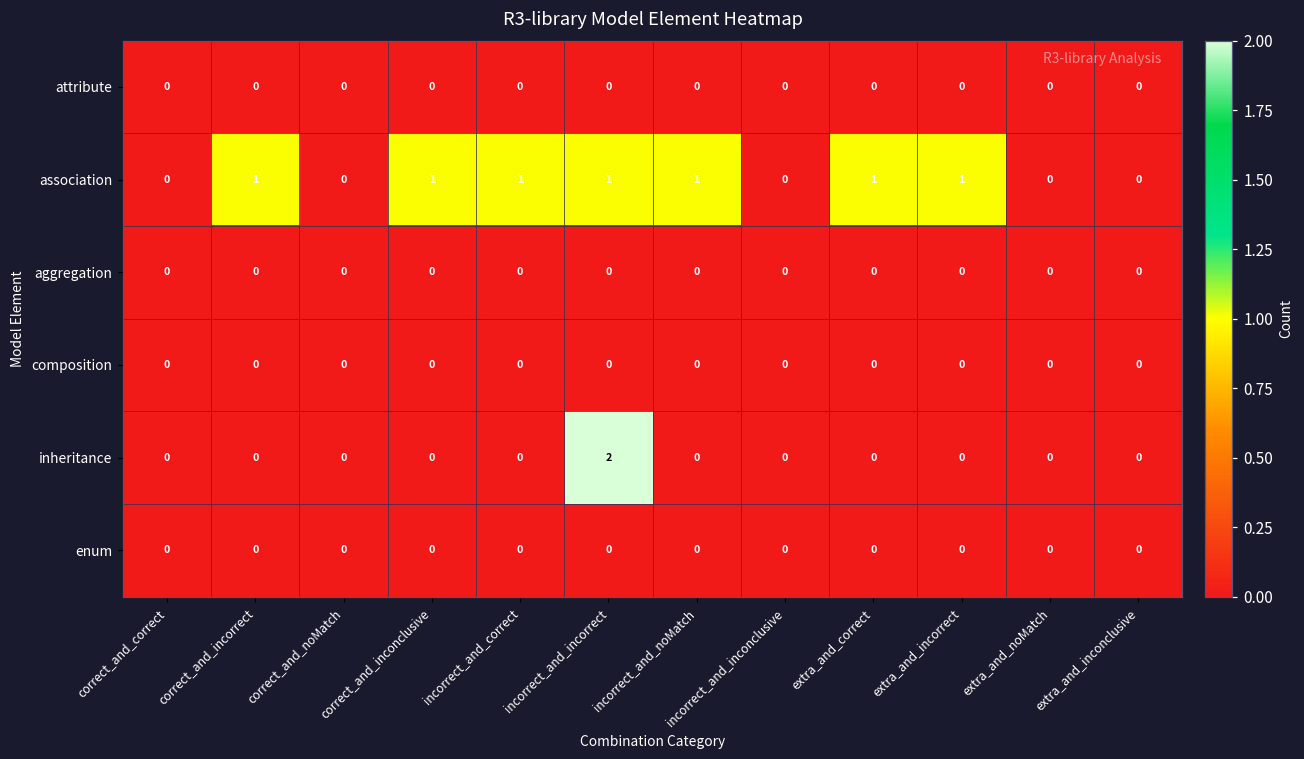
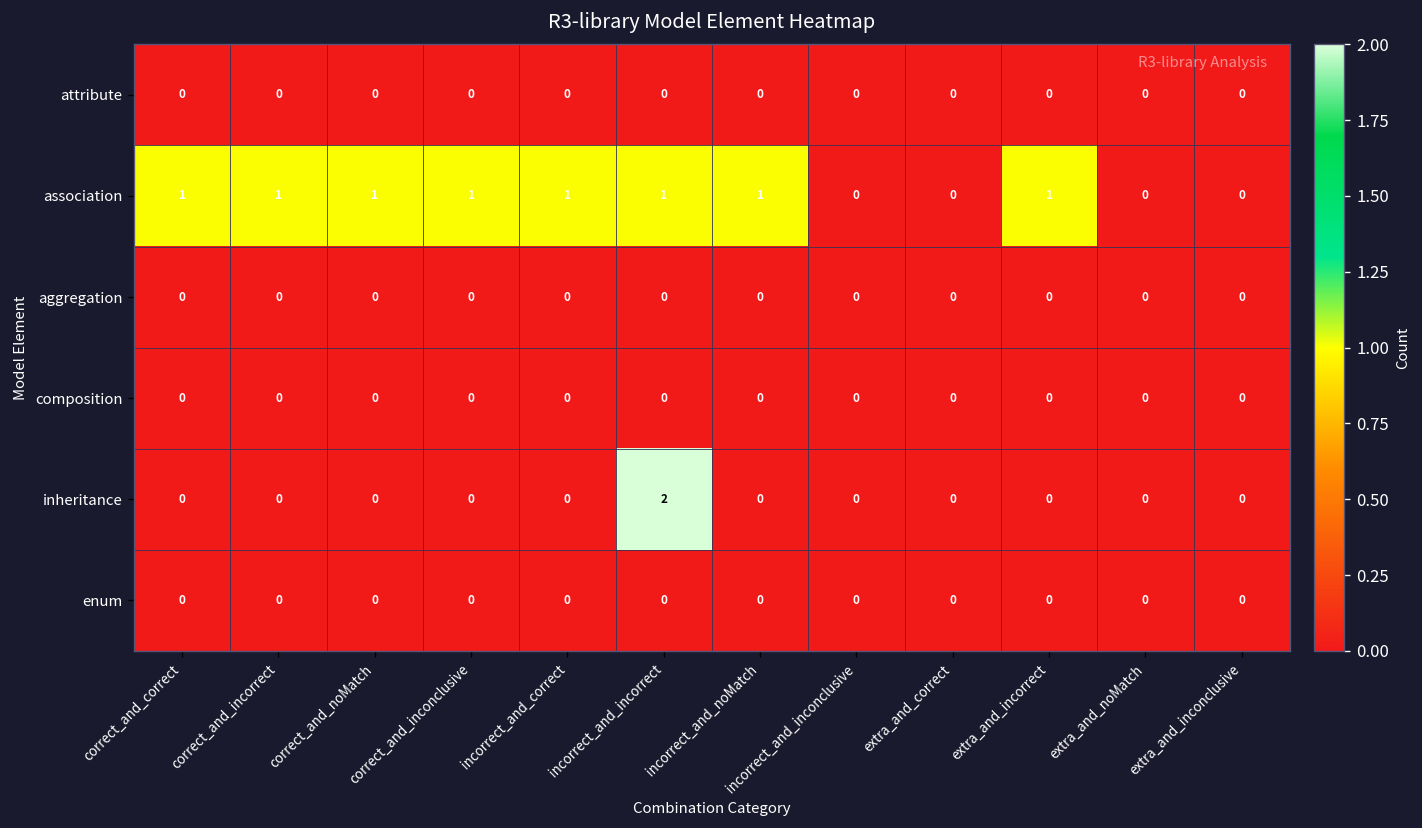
  {
    "attribute": {
      "correct_and_correct": 0,
      "correct_and_incorrect": 0,
      "correct_and_noMatch": 0,
      "correct_and_inconclusive": 0,
      "incorrect_and_correct": 0,
      "incorrect_and_incorrect": 0,
      "incorrect_and_noMatch": 0,
      "incorrect_and_inconclusive": 0,
      "extra_and_correct": 0,
      "extra_and_incorrect": 0,
      "extra_and_noMatch": 0
    },
    "association": {
-     "correct_and_correct": 0,
+     "correct_and_correct": 1,
      "correct_and_incorrect": 1,
-     "correct_and_noMatch": 0,
+     "correct_and_noMatch": 1,
      "correct_and_inconclusive": 1,
      "incorrect_and_correct": 1,
      "incorrect_and_incorrect": 1,
      "incorrect_and_noMatch": 1,
      "incorrect_and_inconclusive": 0,
-     "extra_and_correct": 1,
+     "extra_and_correct": 0,
      "extra_and_incorrect": 1,
      "extra_and_noMatch": 0,
      "extra_and_inconclusive": 0
    },
    "aggregation": {
      "correct_and_correct": 0,
      "correct_and_incorrect": 0,
      "correct_and_noMatch": 0,
      "correct_and_inconclusive": 0,
      "incorrect_and_correct": 0,
      "incorrect_and_incorrect": 0,
      "incorrect_and_noMatch": 0,
      "incorrect_and_inconclusive": 0,
      "extra_and_correct": 0,
      "extra_and_incorrect": 0,
      "extra_and_noMatch": 0,
      "extra_and_inconclusive": 0
    },
    "composition": {
      "correct_and_correct": 0,
      "correct_and_incorrect": 0,
      "correct_and_noMatch": 0,
      "correct_and_inconclusive": 0,
      "incorrect_and_correct": 0,
      "incorrect_and_incorrect": 0,
      "incorrect_and_noMatch": 0,
      "incorrect_and_inconclusive": 0,
      "extra_and_correct": 0,
      "extra_and_incorrect": 0,
      "extra_and_noMatch": 0,
      "extra_and_inconclusive": 0
    },
    "inheritance": {
      "correct_and_correct": 0,
      "correct_and_incorrect": 0,
      "correct_and_noMatch": 0,
      "correct_and_inconclusive": 0,
      "incorrect_and_correct": 0,
      "incorrect_and_incorrect": 2,
      "incorrect_and_noMatch": 0,
      "incorrect_and_inconclusive": 0,
      "extra_and_correct": 0,
      "extra_and_incorrect": 0,
      "extra_and_noMatch": 0,
      "extra_and_inconclusive": 0
    },
    "enum": {
      "correct_and_correct": 0,
      "correct_and_incorrect": 0,
      "correct_and_noMatch": 0,
      "correct_and_inconclusive": 0,
      "incorrect_and_correct": 0,
      "incorrect_and_incorrect": 0,
      "incorrect_and_noMatch": 0,
      "incorrect_and_inconclusive": 0,
      "extra_and_correct": 0,
      "extra_and_incorrect": 0,
      "extra_and_noMatch": 0,
      "extra_and_inconclusive": 0
    }
  }
